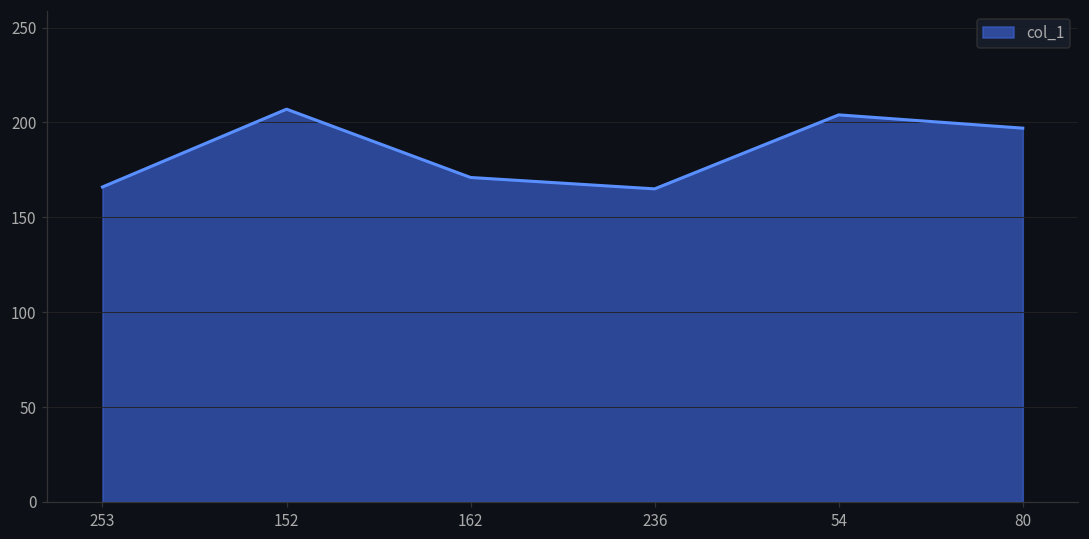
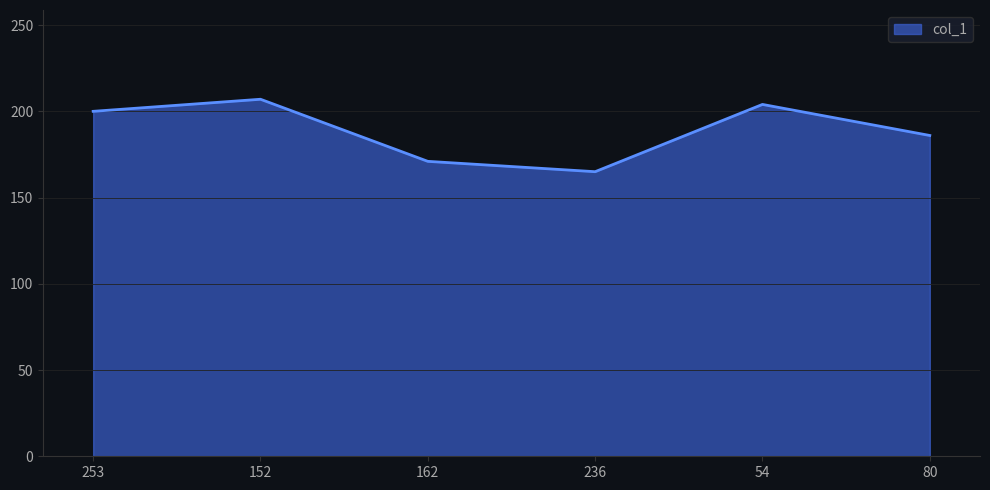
  {
-   "253": 166,
+   "253": 200,
    "152": 207,
    "162": 171,
    "236": 165,
    "54": 204,
-   "80": 197
+   "80": 186
  }
